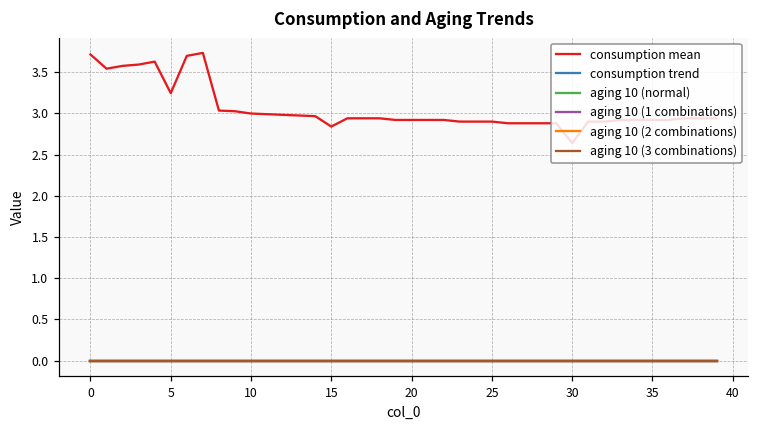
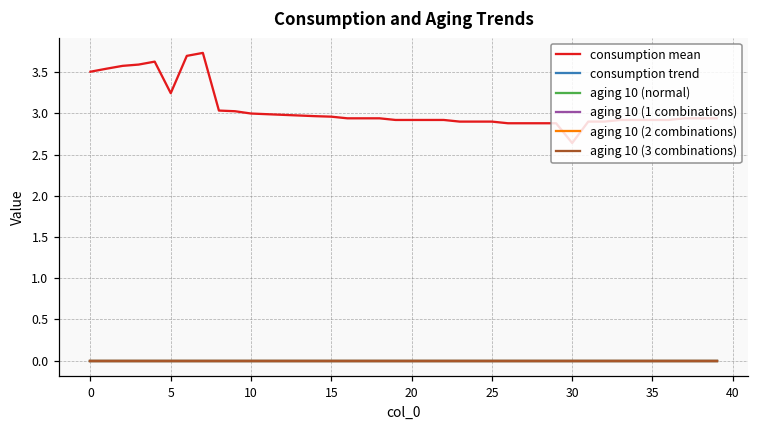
  {
    "consumption mean": {
-     "0": 3.7,
+     "0": 3.5,
      "5": 3.2,
      "10": 3.0,
-     "15": 2.8,
+     "15": 3.0,
      "20": 2.9,
      "25": 2.9
    },
    "aging 10 (3 combinations)": {
      "0": 0.0,
      "5": 0.0,
      "10": 0.0,
      "15": 0.0,
      "20": 0.0,
      "25": 0.0,
      "30": 0.0,
      "35": 0.0
    }
  }
